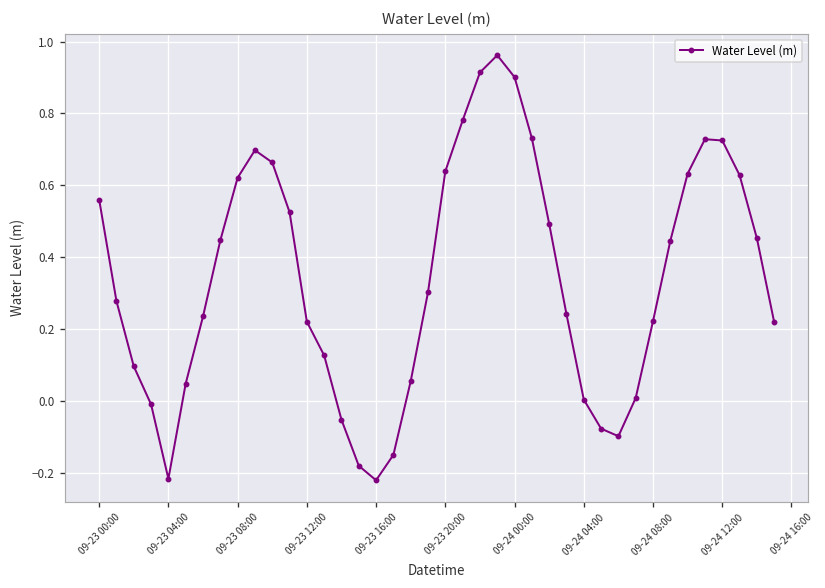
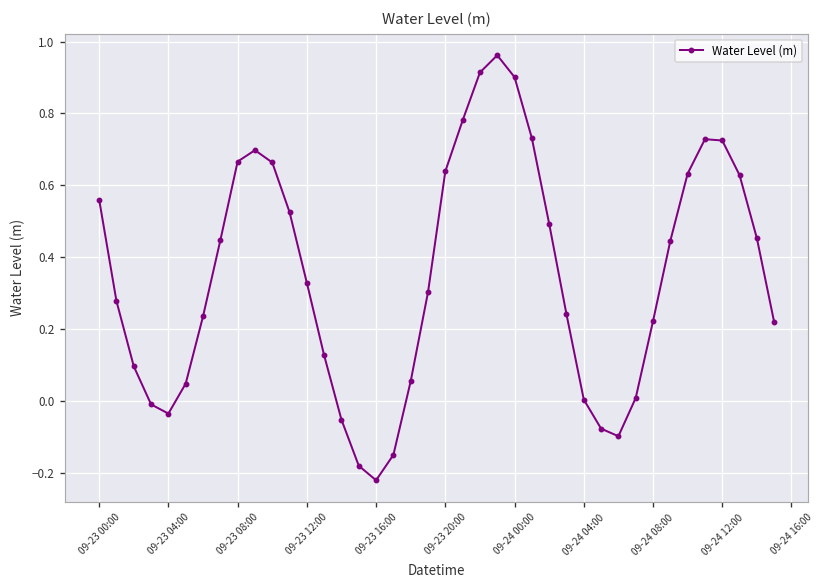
  {
    "09-23 00:00": 0.56,
-   "09-23 04:00": -0.22,
-   "09-23 08:00": 0.62,
-   "09-23 12:00": 0.22,
+   "09-23 04:00": -0.04,
+   "09-23 08:00": 0.67,
+   "09-23 12:00": 0.33,
    "09-23 16:00": -0.22,
    "09-23 20:00": 0.64,
    "09-24 00:00": 0.90,
    "09-24 04:00": 0.00,
    "09-24 08:00": 0.22,
    "09-24 12:00": 0.72
  }
